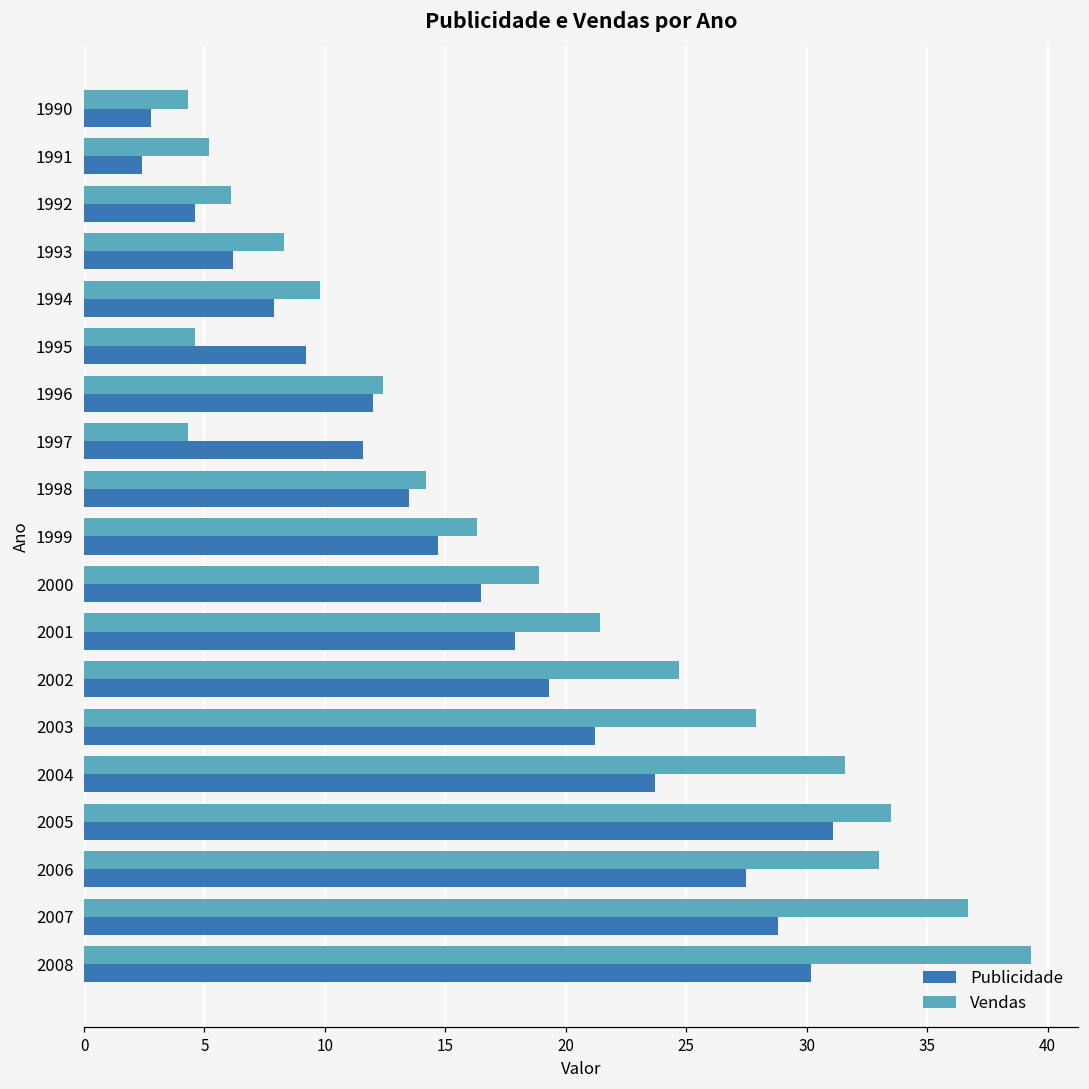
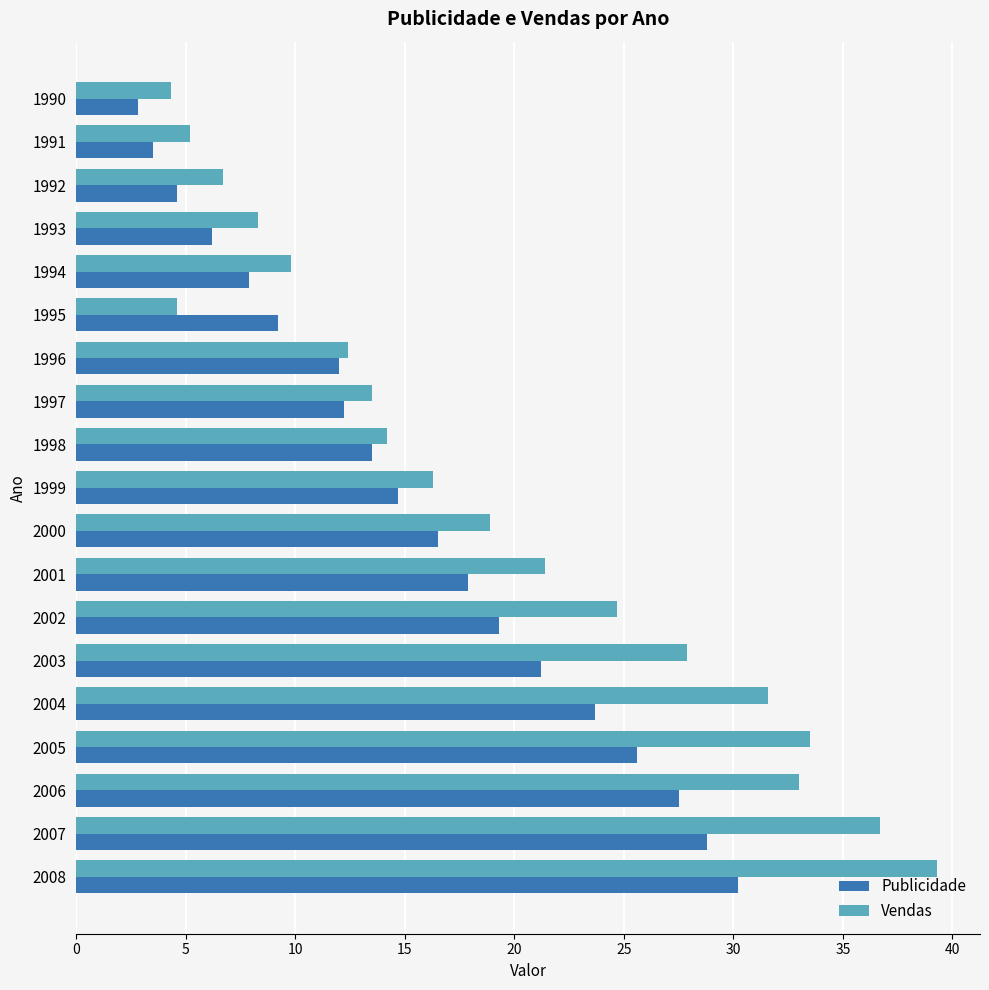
  {
    "Publicidade": {
      "1990": 2.8,
-     "1991": 2.4,
+     "1991": 3.5,
      "1992": 4.6,
      "1993": 6.2,
      "1994": 7.9,
      "1995": 9.2,
      "1996": 12.0,
-     "1997": 11.6,
+     "1997": 12.2,
      "1998": 13.5,
      "1999": 14.7,
      "2000": 16.5,
      "2001": 17.9,
      "2002": 19.3,
      "2003": 21.2,
      "2004": 23.7,
-     "2005": 31.1,
+     "2005": 25.6,
      "2006": 27.5,
      "2007": 28.8,
      "2008": 30.2
    },
    "Vendas": {
      "1990": 4.3,
      "1991": 5.2,
-     "1992": 6.1,
+     "1992": 6.7,
      "1993": 8.3,
      "1994": 9.8,
      "1995": 4.6,
      "1996": 12.4,
-     "1997": 4.3,
+     "1997": 13.5,
      "1998": 14.2,
      "1999": 16.3,
      "2000": 18.9,
      "2001": 21.4,
      "2002": 24.7,
      "2003": 27.9,
      "2004": 31.6,
      "2005": 33.5,
      "2006": 33.0,
      "2007": 36.7,
      "2008": 39.3
    }
  }
